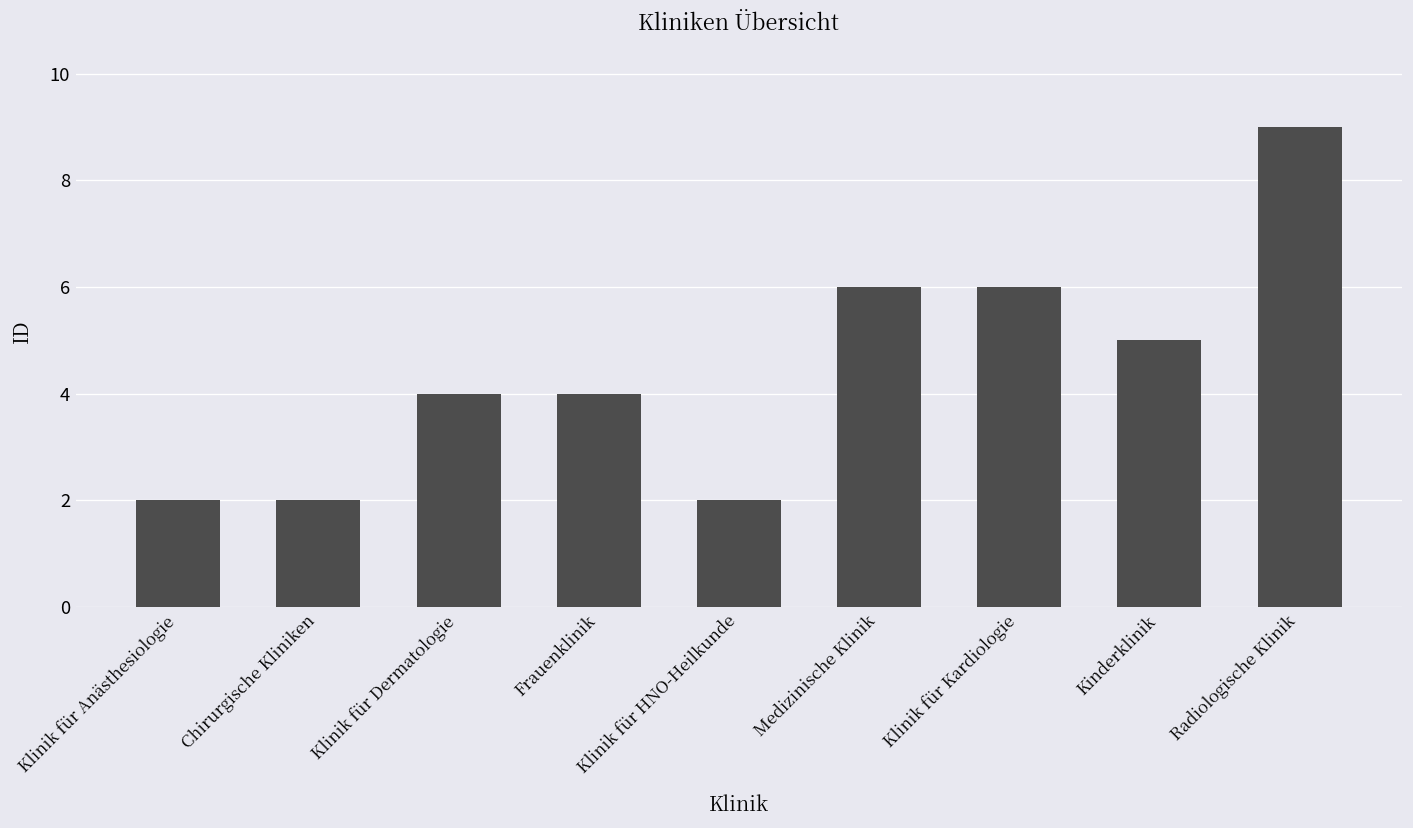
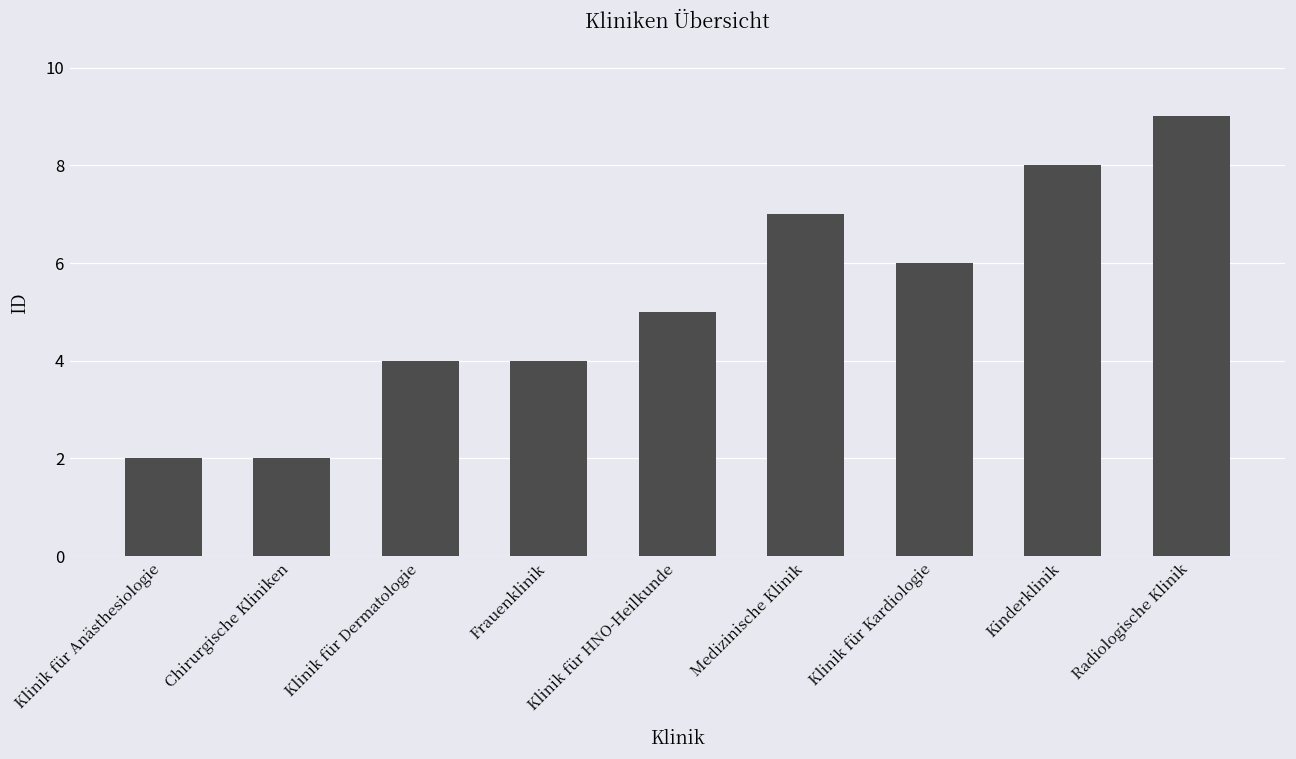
  {
    "Klinik für Anästhesiologie": 2,
    "Chirurgische Kliniken": 2,
    "Klinik für Dermatologie": 4,
    "Frauenklinik": 4,
-   "Klinik für HNO-Heilkunde": 2,
-   "Medizinische Klinik": 6,
+   "Klinik für HNO-Heilkunde": 5,
+   "Medizinische Klinik": 7,
    "Klinik für Kardiologie": 6,
-   "Kinderklinik": 5,
+   "Kinderklinik": 8,
    "Radiologische Klinik": 9
  }
